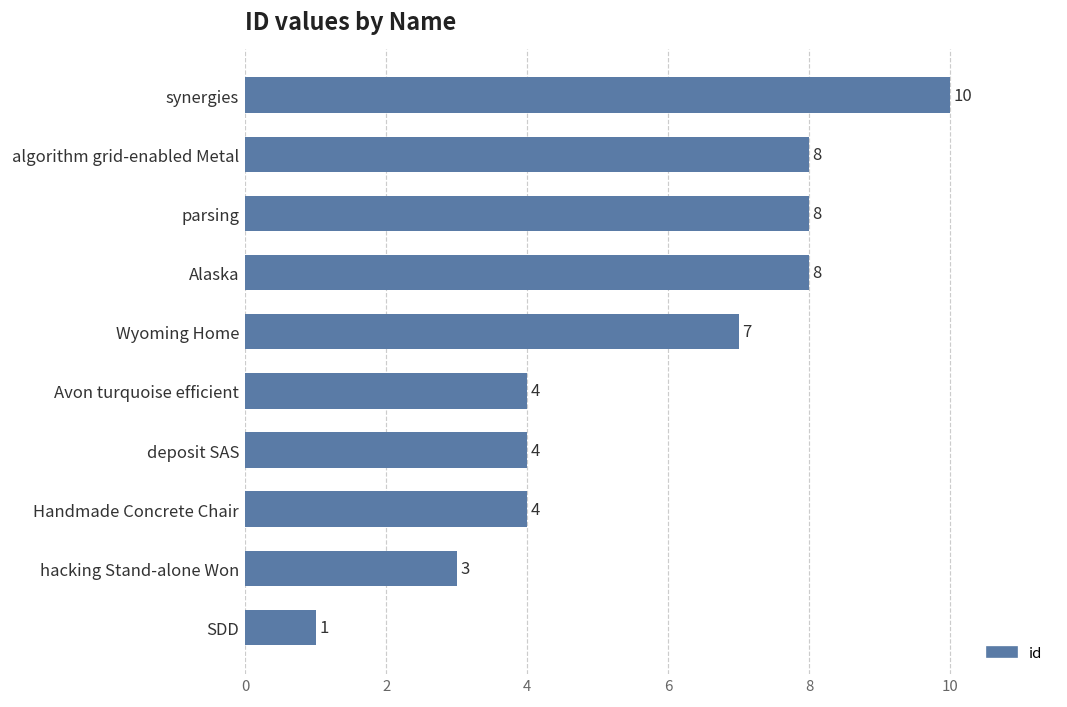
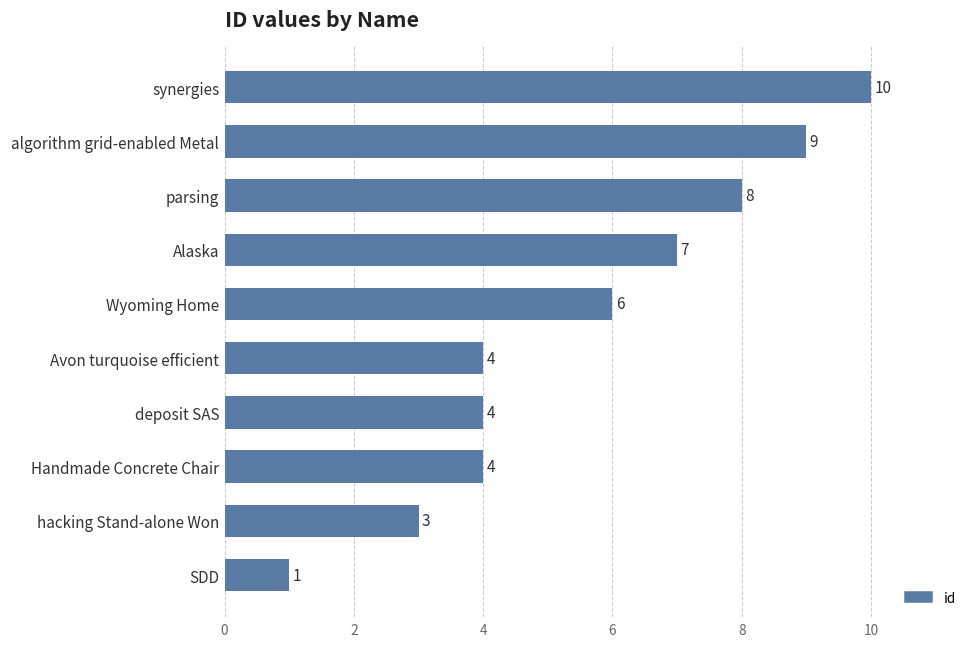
  {
    "synergies": 10,
-   "algorithm grid-enabled Metal": 8,
+   "algorithm grid-enabled Metal": 9,
    "parsing": 8,
-   "Alaska": 8,
-   "Wyoming Home": 7,
+   "Alaska": 7,
+   "Wyoming Home": 6,
    "Avon turquoise efficient": 4,
    "deposit SAS": 4,
    "Handmade Concrete Chair": 4,
    "hacking Stand-alone Won": 3,
    "SDD": 1
  }
